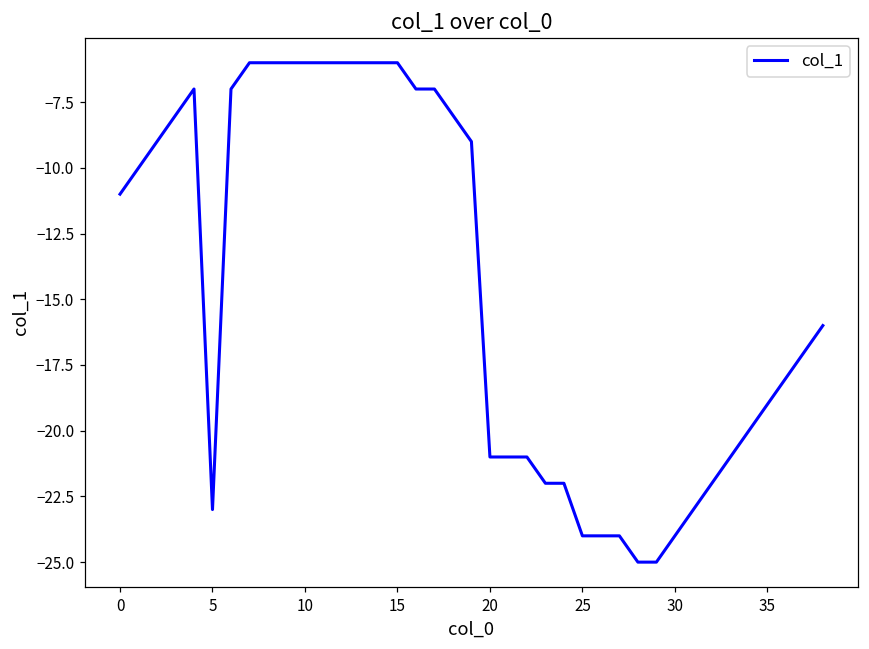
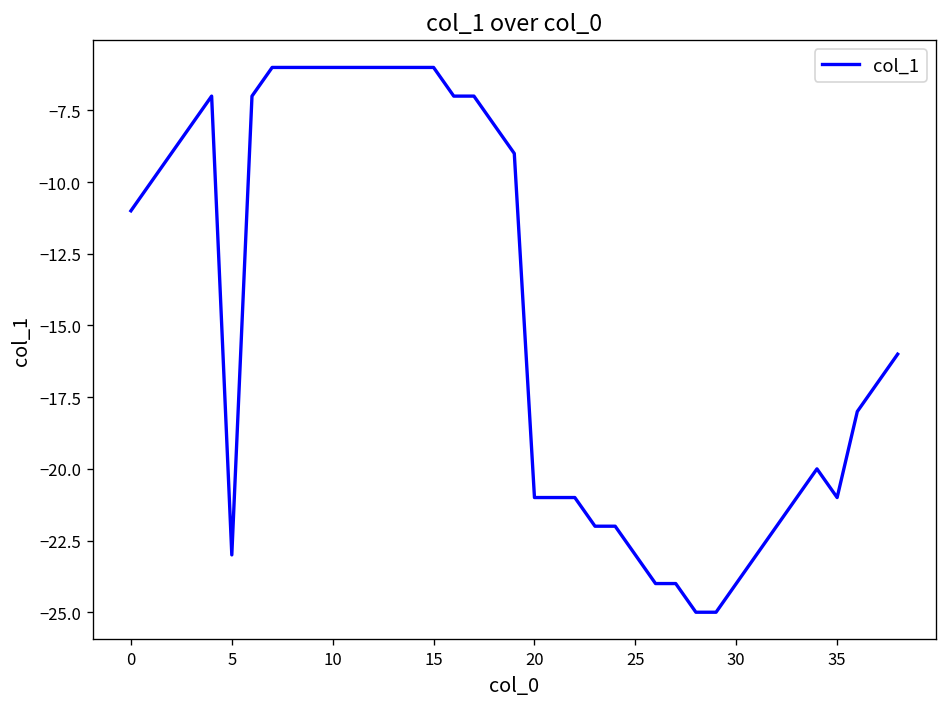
  {
    "0": -11,
    "5": -23,
    "10": -6,
    "15": -6,
    "20": -21,
-   "25": -24,
+   "25": -23,
    "30": -24,
-   "35": -19
+   "35": -21
  }
